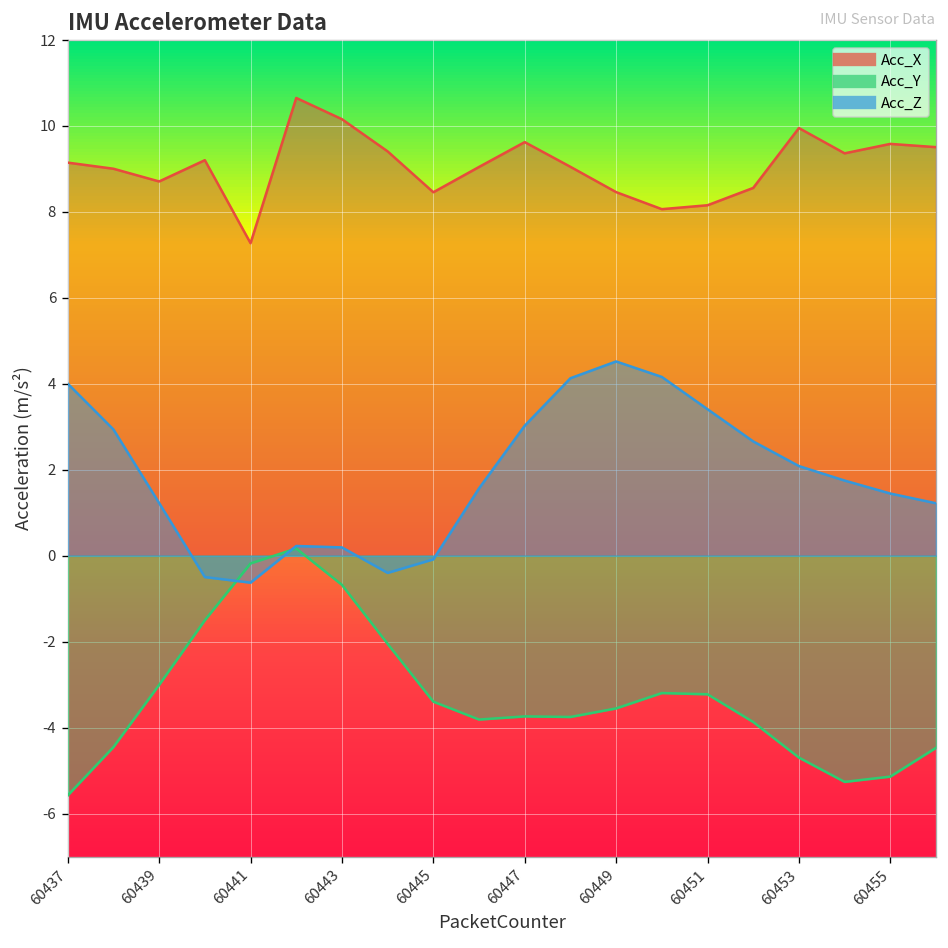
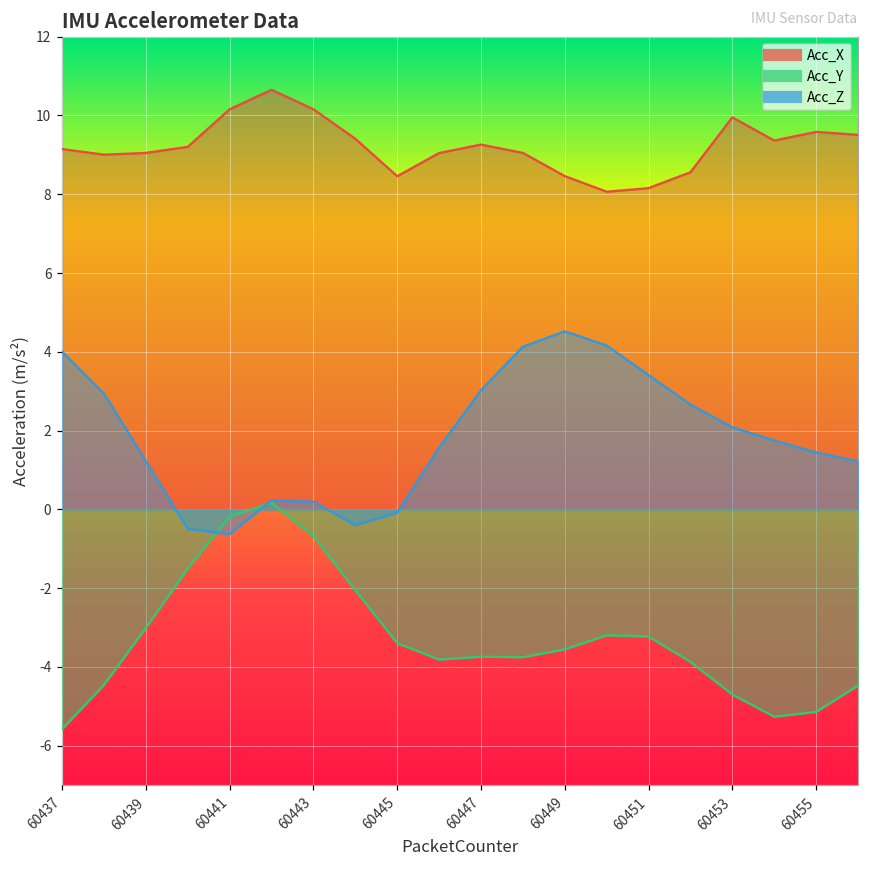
  {
    "Acc_X": {
      "60437": 9.1,
-     "60439": 8.7,
-     "60441": 7.3,
+     "60439": 9.0,
+     "60441": 10.2,
      "60443": 10.2,
      "60445": 8.5,
-     "60447": 9.6,
+     "60447": 9.3,
      "60449": 8.5,
      "60451": 8.2,
      "60453": 10.0,
      "60455": 9.6
    }
  }
